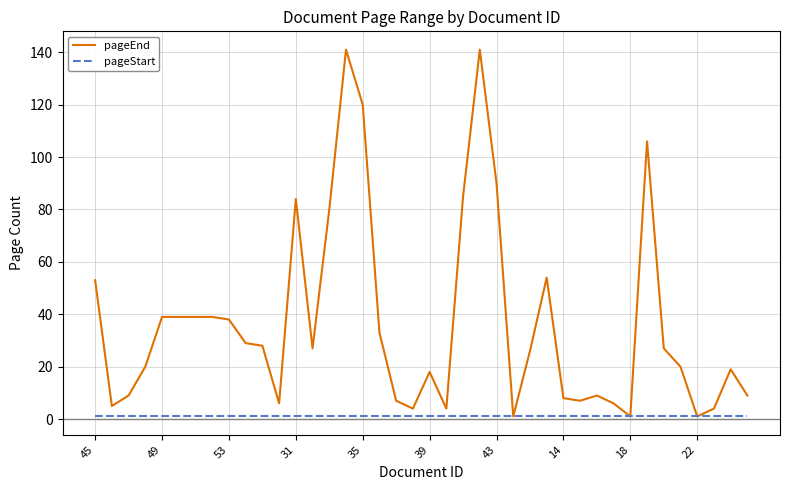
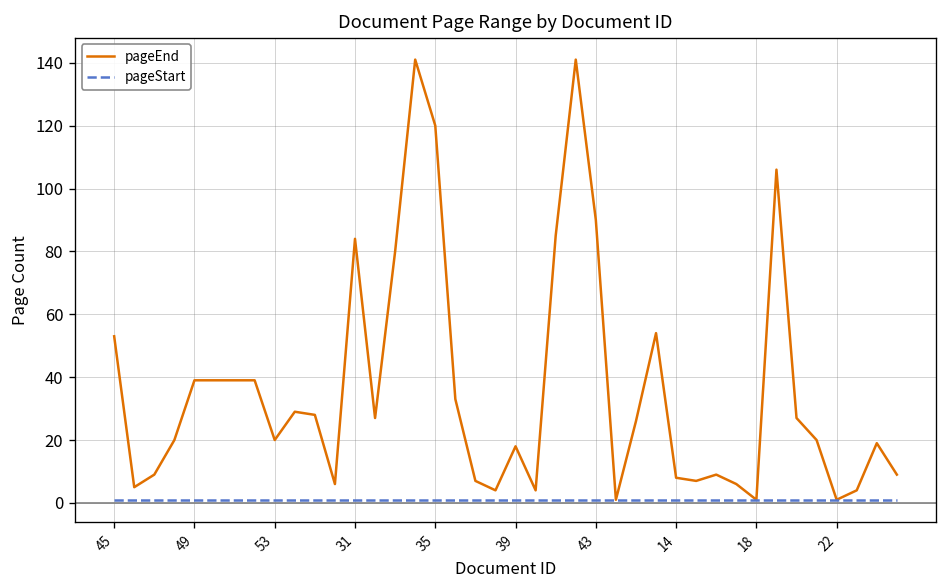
  {
    "pageEnd": {
      "45": 53,
      "49": 39,
-     "53": 38,
+     "53": 20,
      "43": 90
    },
    "pageStart": {
      "45": 1,
      "49": 1,
      "53": 1,
      "43": 1
    }
  }
